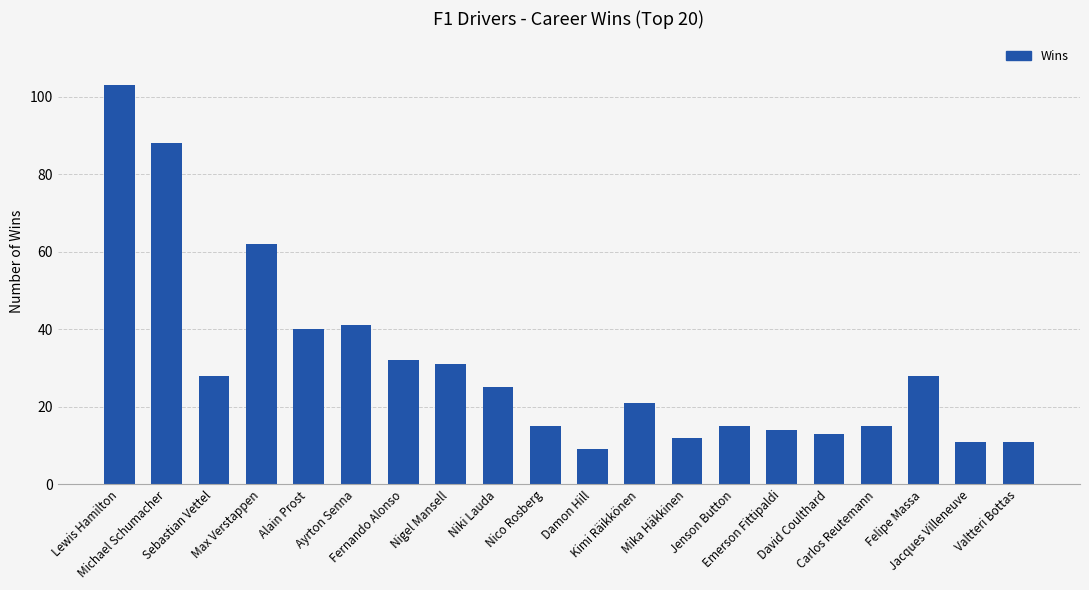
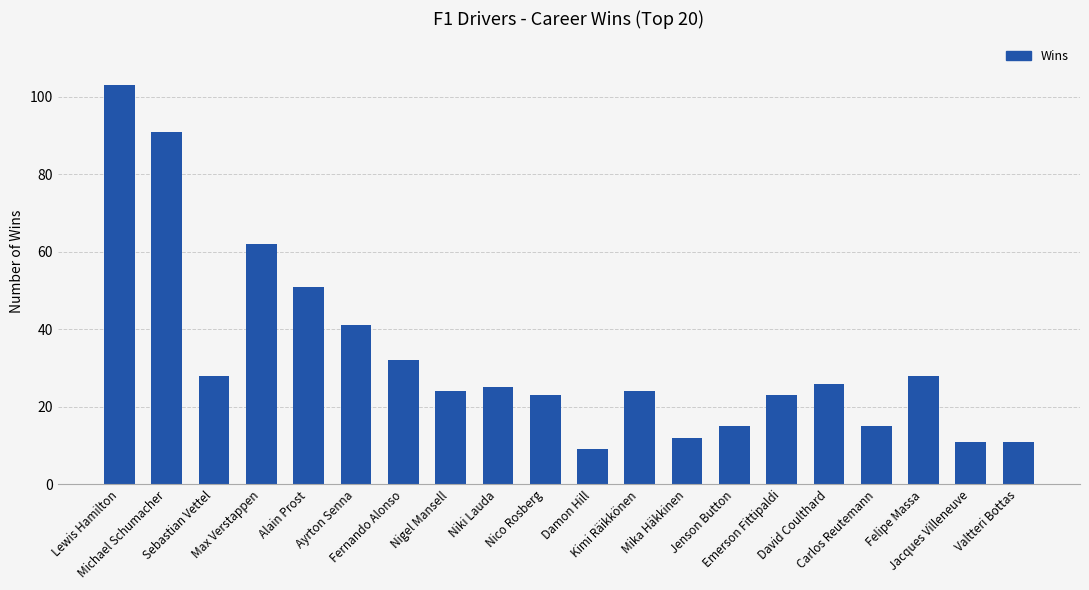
  {
    "Lewis Hamilton": 103,
-   "Michael Schumacher": 88,
+   "Michael Schumacher": 91,
    "Sebastian Vettel": 28,
    "Max Verstappen": 62,
-   "Alain Prost": 40,
+   "Alain Prost": 51,
    "Ayrton Senna": 41,
    "Fernando Alonso": 32,
-   "Nigel Mansell": 31,
+   "Nigel Mansell": 24,
    "Niki Lauda": 25,
-   "Nico Rosberg": 15,
+   "Nico Rosberg": 23,
    "Damon Hill": 9,
-   "Kimi Räikkönen": 21,
+   "Kimi Räikkönen": 24,
    "Mika Häkkinen": 12,
    "Jenson Button": 15,
-   "Emerson Fittipaldi": 14,
-   "David Coulthard": 13,
+   "Emerson Fittipaldi": 23,
+   "David Coulthard": 26,
    "Carlos Reutemann": 15,
    "Felipe Massa": 28,
    "Jacques Villeneuve": 11,
    "Valtteri Bottas": 11
  }
